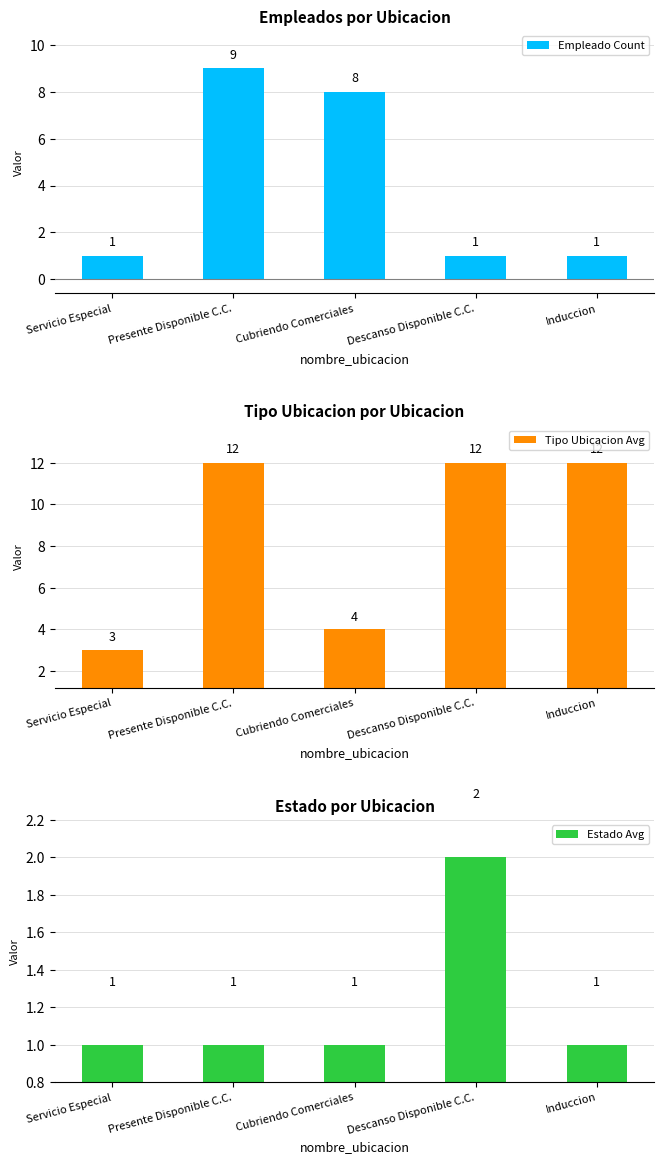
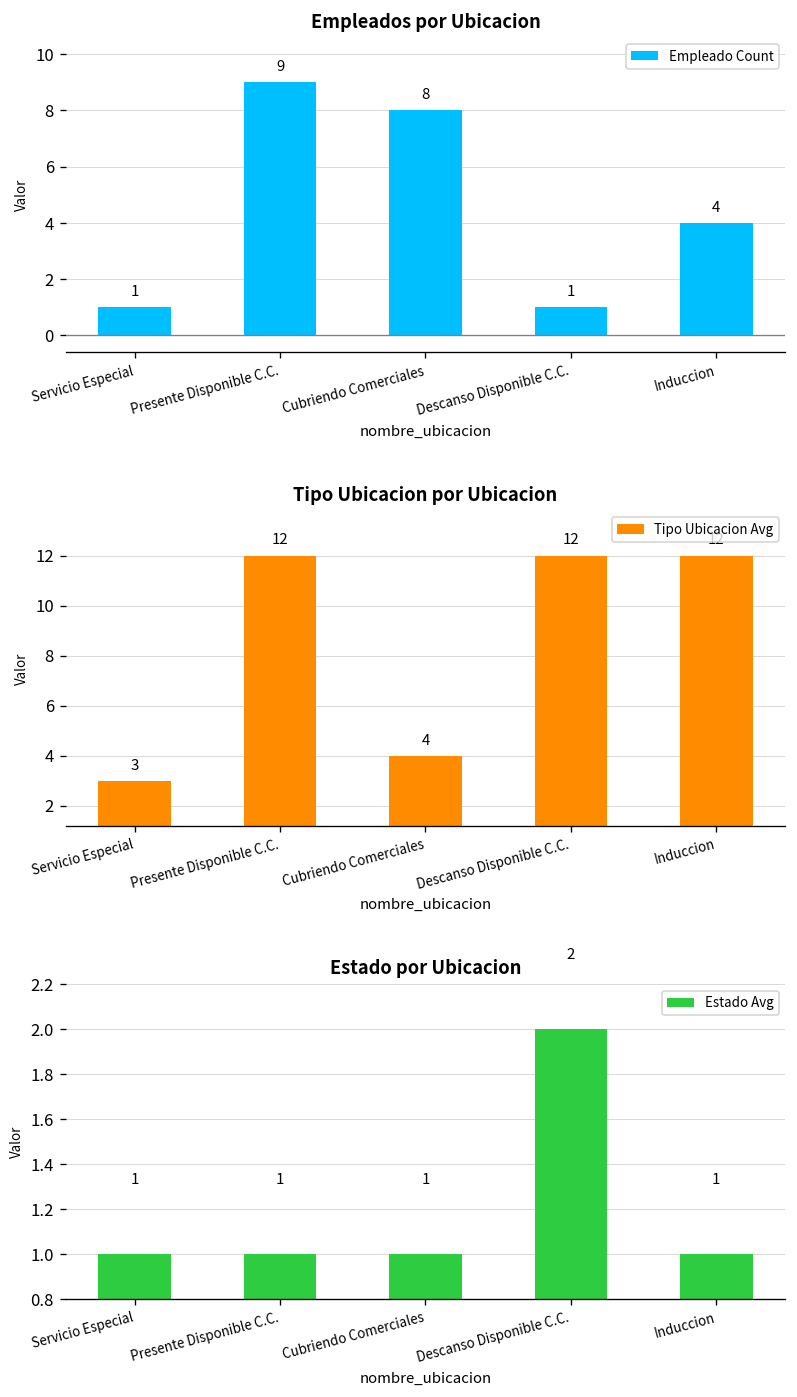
  {
    "Empleados por Ubicacion": {
      "Servicio Especial": 1,
      "Presente Disponible C.C.": 9,
      "Cubriendo Comerciales": 8,
      "Descanso Disponible C.C.": 1,
-     "Induccion": 1
+     "Induccion": 4
    },
    "Tipo Ubicacion por Ubicacion": {
      "Servicio Especial": 3,
      "Presente Disponible C.C.": 12,
      "Cubriendo Comerciales": 4,
      "Descanso Disponible C.C.": 12
    },
    "Estado por Ubicacion": {
      "Servicio Especial": 1.00,
      "Presente Disponible C.C.": 1.00,
      "Cubriendo Comerciales": 1.00,
      "Descanso Disponible C.C.": 2.00,
      "Induccion": 1.00
    }
  }
